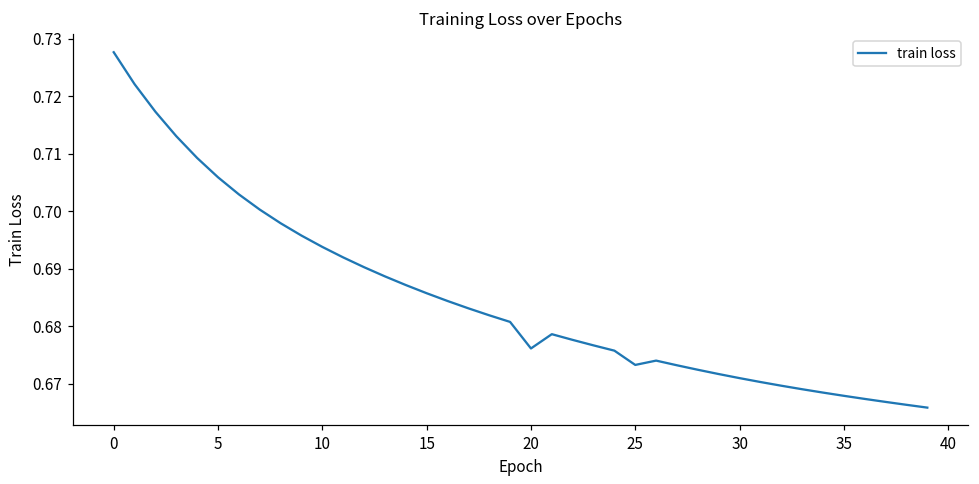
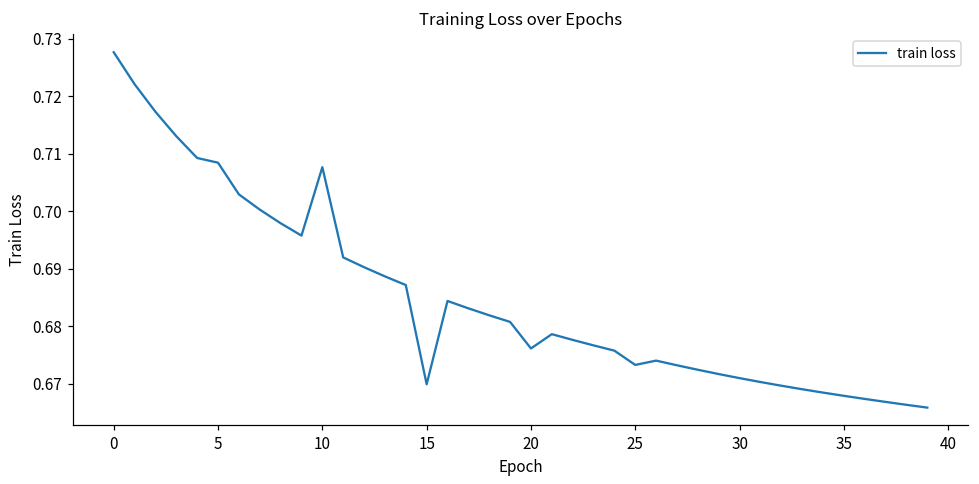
  {
    "0": 0.728,
-   "5": 0.706,
-   "10": 0.694,
-   "15": 0.686,
+   "5": 0.708,
+   "10": 0.708,
+   "15": 0.670,
    "20": 0.676,
    "25": 0.673,
    "30": 0.671,
    "35": 0.668
  }
